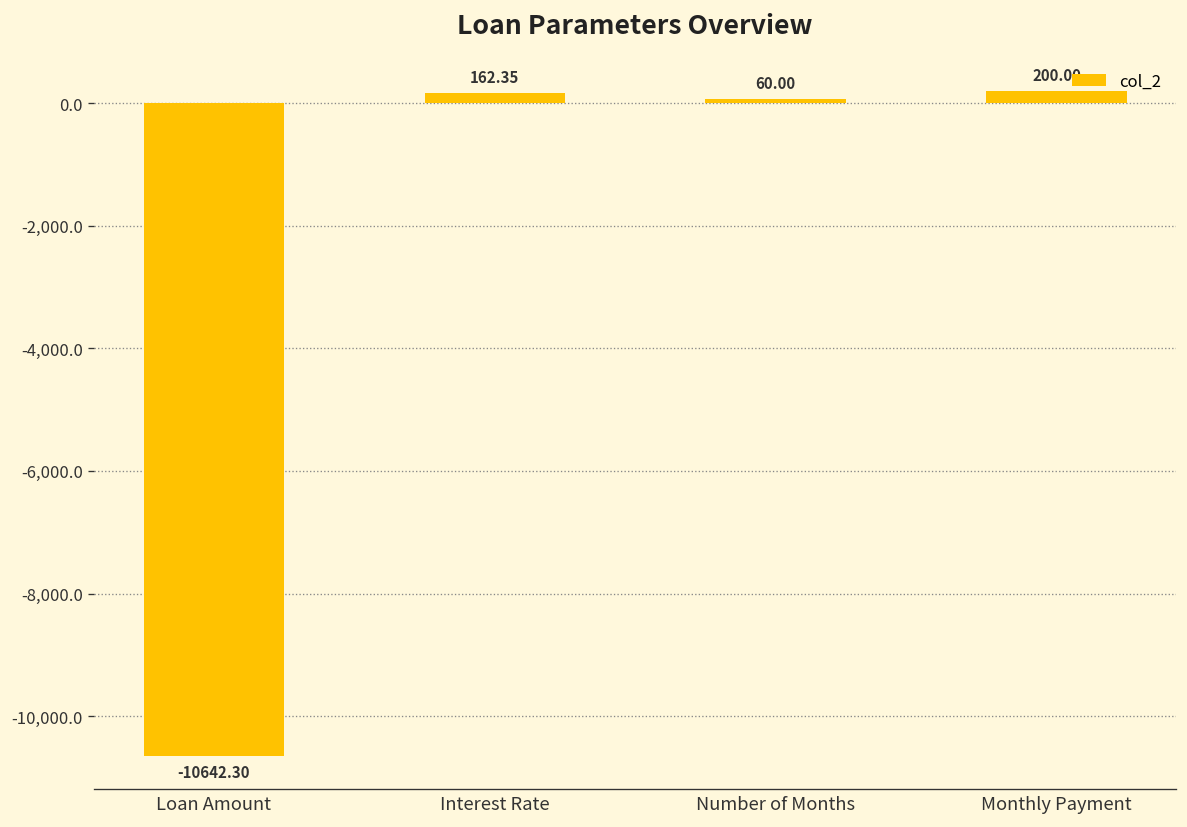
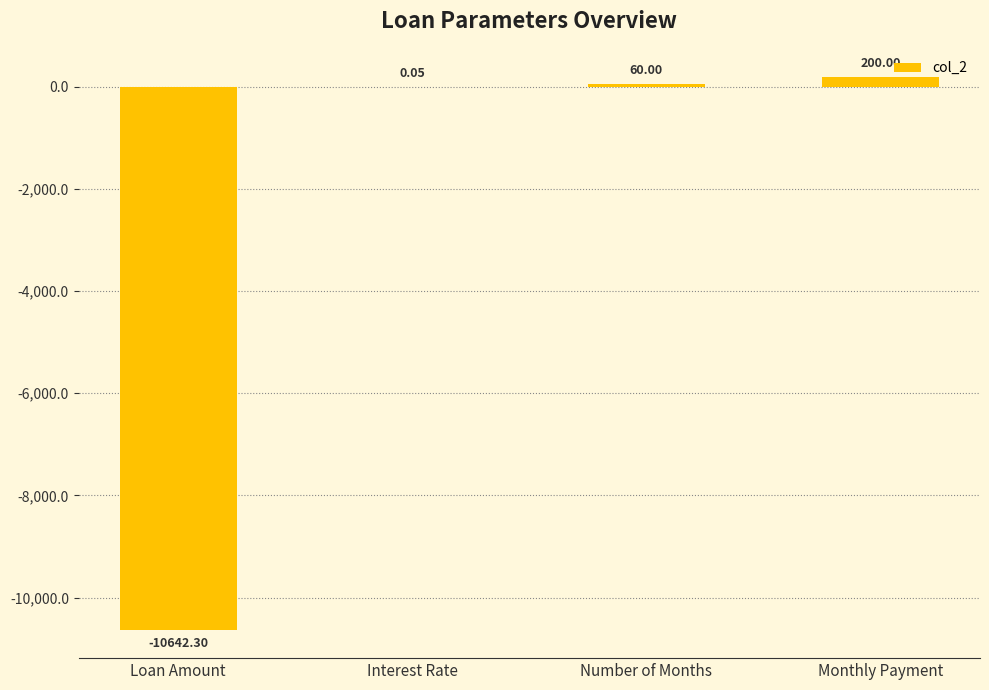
  {
    "Loan Amount": -10642.30,
-   "Interest Rate": 162.35,
+   "Interest Rate": 0.05,
    "Number of Months": 60.00,
    "Monthly Payment": 200.00
  }
